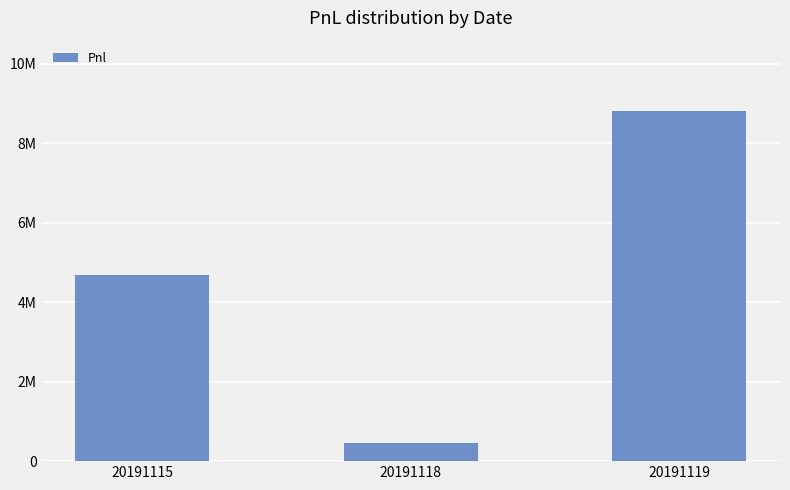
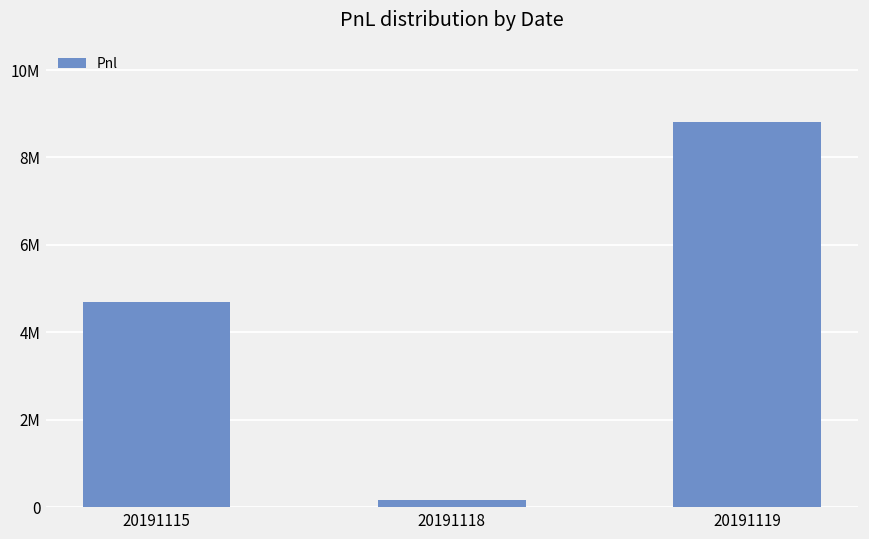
  {
    "20191115": 4700000,
-   "20191118": 500000,
+   "20191118": 200000,
    "20191119": 8800000
  }
